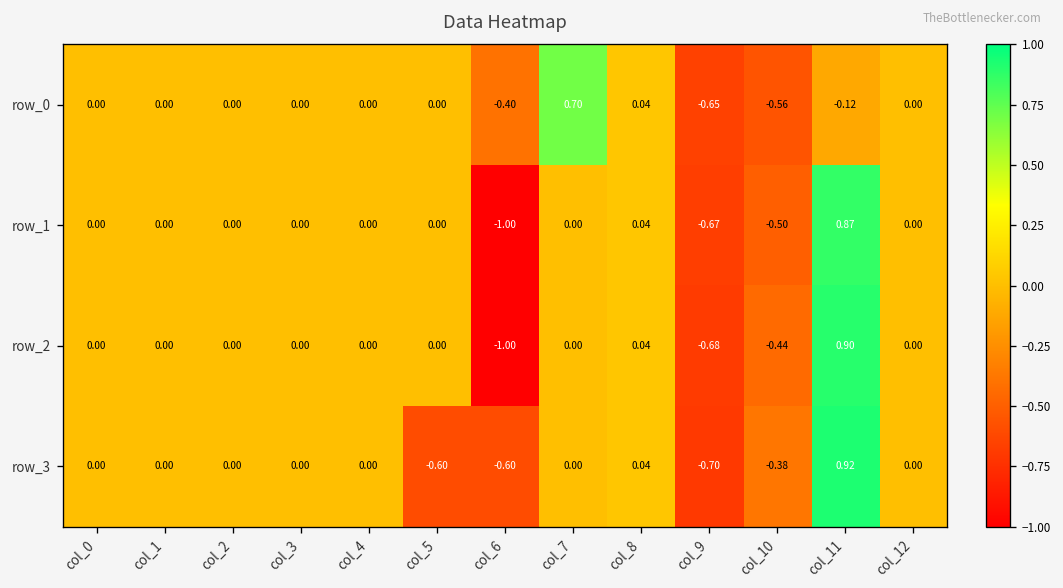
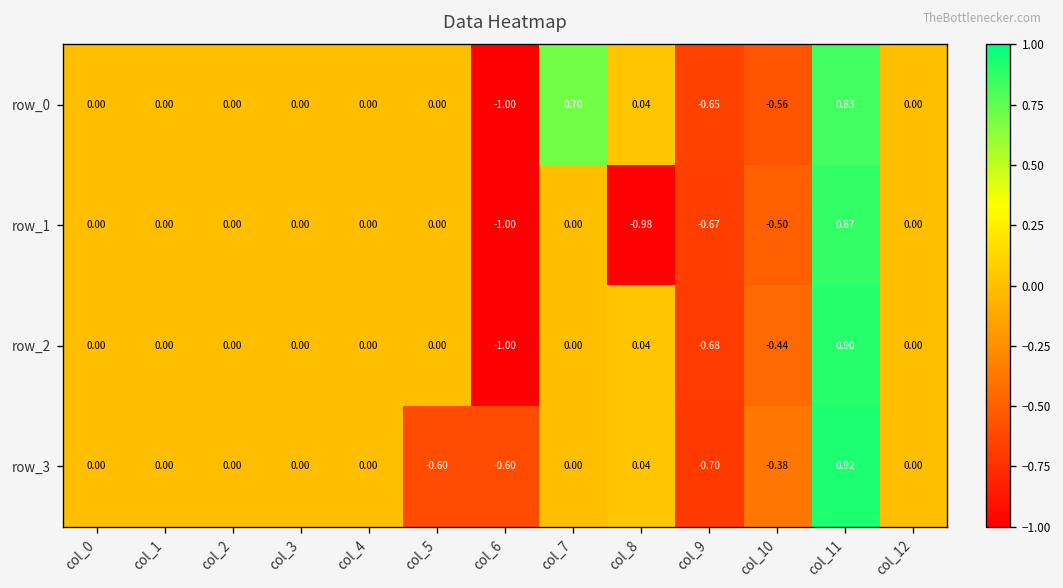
  {
    "row_0": {
      "col_0": 0.00,
      "col_1": 0.00,
      "col_2": 0.00,
      "col_3": 0.00,
      "col_4": 0.00,
      "col_5": 0.00,
-     "col_6": -0.40,
+     "col_6": -1.00,
      "col_7": 0.70,
      "col_8": 0.04,
      "col_9": -0.65,
      "col_10": -0.56,
-     "col_11": -0.12,
+     "col_11": 0.83,
      "col_12": 0.00
    },
    "row_1": {
      "col_0": 0.00,
      "col_1": 0.00,
      "col_2": 0.00,
      "col_3": 0.00,
      "col_4": 0.00,
      "col_5": 0.00,
      "col_6": -1.00,
      "col_7": 0.00,
-     "col_8": 0.04,
+     "col_8": -0.98,
      "col_9": -0.67,
      "col_10": -0.50,
      "col_11": 0.87,
      "col_12": 0.00
    },
    "row_2": {
      "col_0": 0.00,
      "col_1": 0.00,
      "col_2": 0.00,
      "col_3": 0.00,
      "col_4": 0.00,
      "col_5": 0.00,
      "col_6": -1.00,
      "col_7": 0.00,
      "col_8": 0.04,
      "col_9": -0.68,
      "col_10": -0.44,
      "col_11": 0.90,
      "col_12": 0.00
    },
    "row_3": {
      "col_0": 0.00,
      "col_1": 0.00,
      "col_2": 0.00,
      "col_3": 0.00,
      "col_4": 0.00,
      "col_5": -0.60,
      "col_6": -0.60,
      "col_7": 0.00,
      "col_8": 0.04,
      "col_9": -0.70,
      "col_10": -0.38,
      "col_11": 0.92,
      "col_12": 0.00
    }
  }
